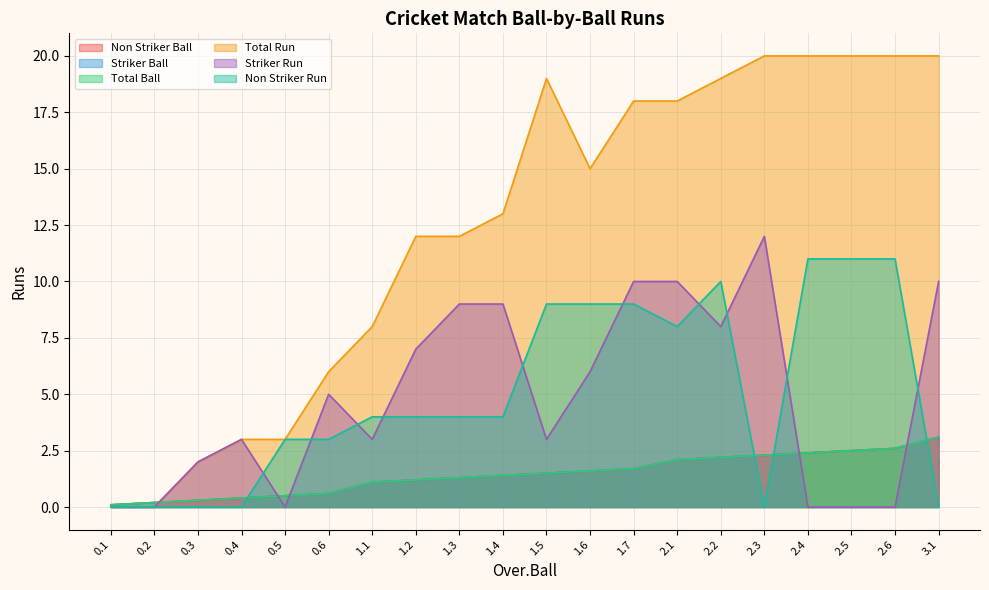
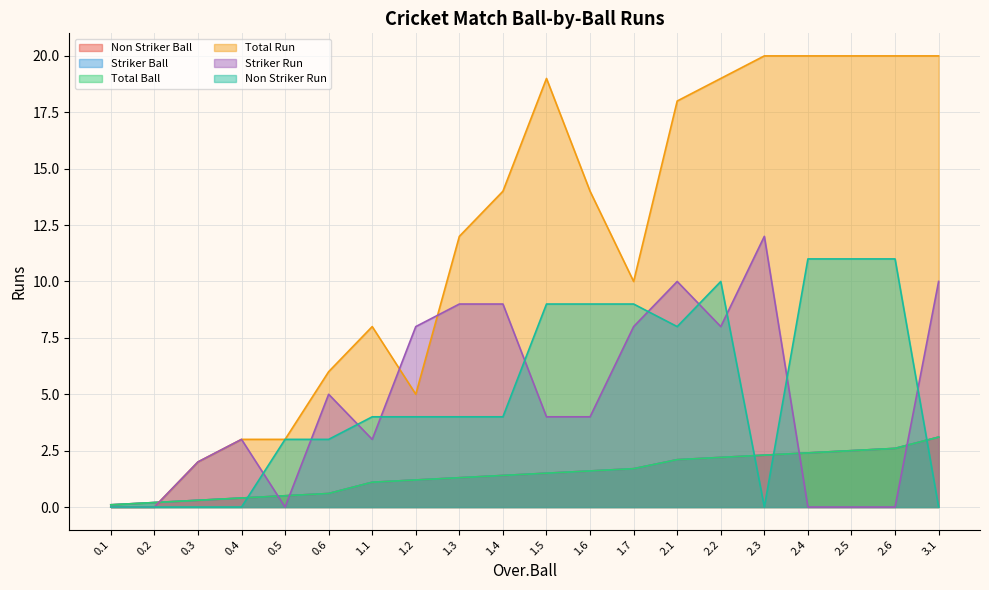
  {
    "Total Run": {
      "0.6": 6,
      "1.1": 8,
-     "1.2": 12,
+     "1.2": 5,
      "1.3": 12,
-     "1.4": 13,
+     "1.4": 14,
      "1.5": 19,
-     "1.6": 15,
-     "1.7": 18,
+     "1.6": 14,
+     "1.7": 10,
      "2.1": 18,
      "2.2": 19,
      "2.3": 20,
      "2.4": 20,
      "2.5": 20,
      "2.6": 20,
      "3.1": 20
    },
    "Striker Run": {
      "0.5": 0,
      "0.6": 5,
      "1.1": 3,
-     "1.2": 7,
+     "1.2": 8,
      "1.3": 9,
      "1.4": 9,
-     "1.5": 3,
-     "1.6": 6,
-     "1.7": 10,
+     "1.5": 4,
+     "1.6": 4,
+     "1.7": 8,
      "2.1": 10,
      "2.2": 8,
      "2.3": 12,
      "2.4": 0,
      "2.5": 0,
      "2.6": 0,
      "3.1": 10
    }
  }
